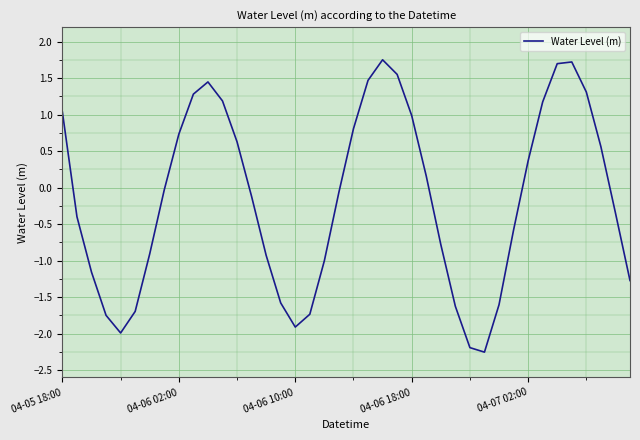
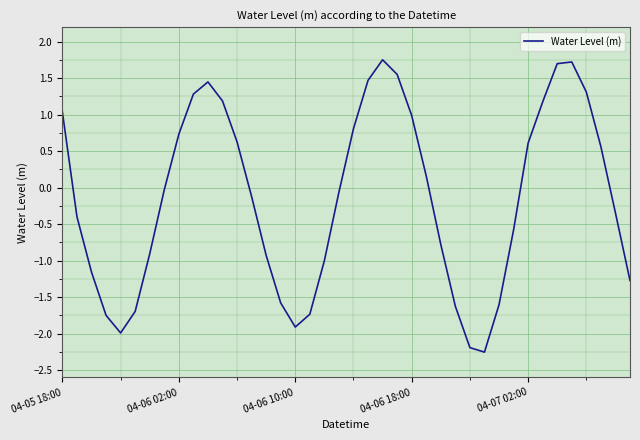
  {
    "04-05 18:00": 1.0,
    "04-06 02:00": 0.7,
    "04-06 10:00": -1.9,
    "04-06 18:00": 1.0,
-   "04-07 02:00": 0.4
+   "04-07 02:00": 0.6
  }
